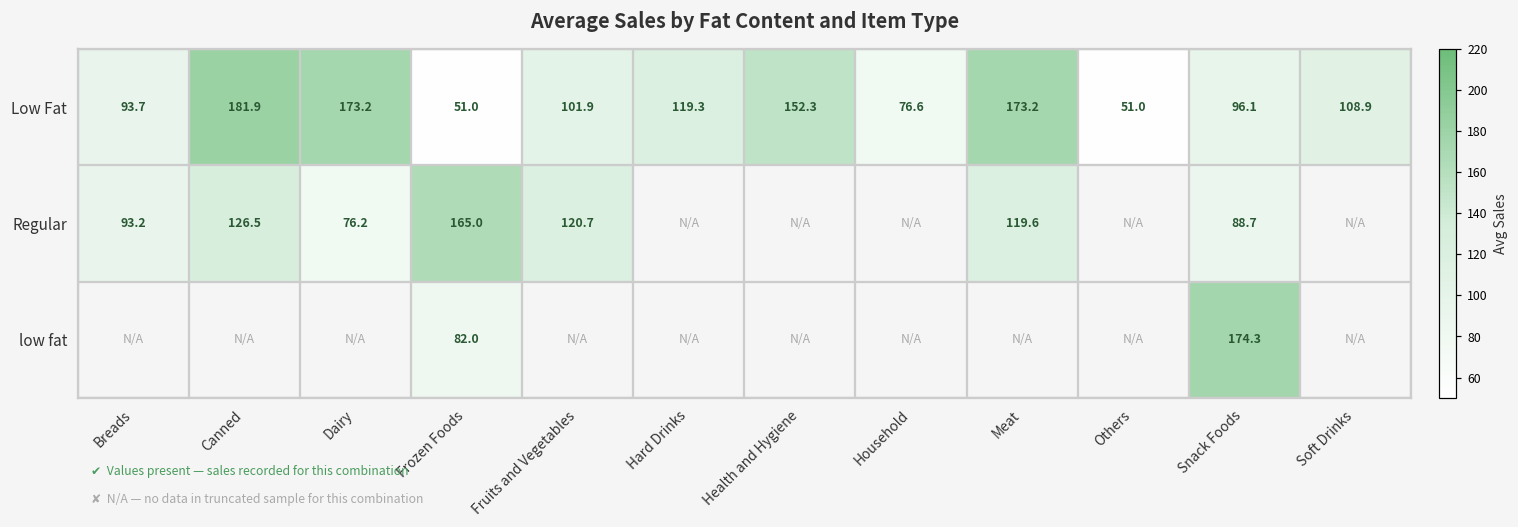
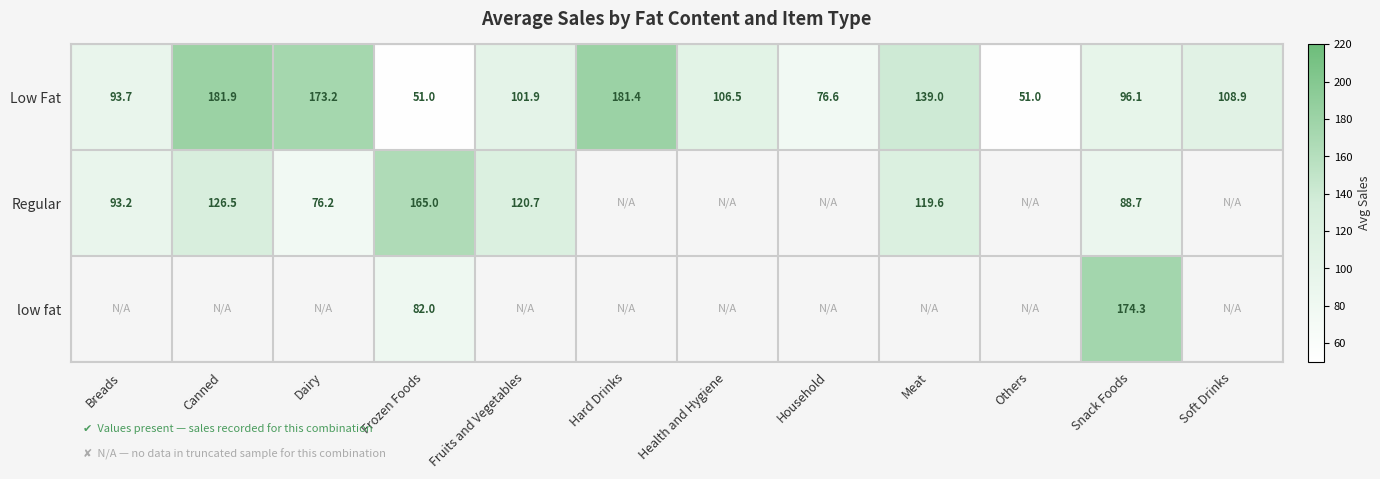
  {
    "Low Fat": {
      "Breads": 93.7,
      "Canned": 181.9,
      "Dairy": 173.2,
      "Frozen Foods": 51.0,
      "Fruits and Vegetables": 101.9,
-     "Hard Drinks": 119.3,
-     "Health and Hygiene": 152.3,
+     "Hard Drinks": 181.4,
+     "Health and Hygiene": 106.5,
      "Household": 76.6,
-     "Meat": 173.2,
+     "Meat": 139.0,
      "Others": 51.0,
      "Snack Foods": 96.1,
      "Soft Drinks": 108.9
    },
    "Regular": {
      "Breads": 93.2,
      "Canned": 126.5,
      "Dairy": 76.2,
      "Frozen Foods": 165.0,
      "Fruits and Vegetables": 120.7,
      "Meat": 119.6,
      "Snack Foods": 88.7
    },
    "low fat": {
      "Frozen Foods": 82.0,
      "Snack Foods": 174.3
    }
  }
